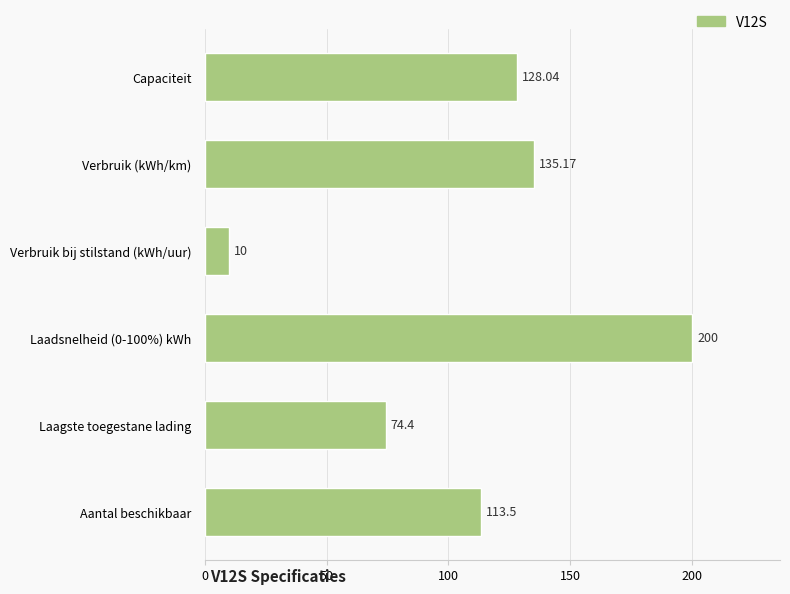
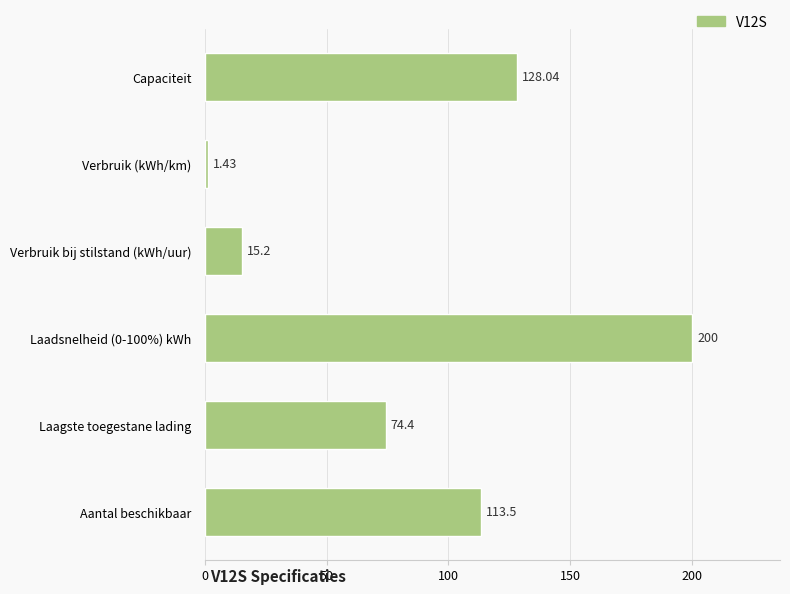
  {
    "Capaciteit": 128.04,
-   "Verbruik (kWh/km)": 135.17,
-   "Verbruik bij stilstand (kWh/uur)": 10,
+   "Verbruik (kWh/km)": 1.43,
+   "Verbruik bij stilstand (kWh/uur)": 15.2,
    "Laadsnelheid (0-100%) kWh": 200,
    "Laagste toegestane lading": 74.4,
    "Aantal beschikbaar": 113.5
  }
